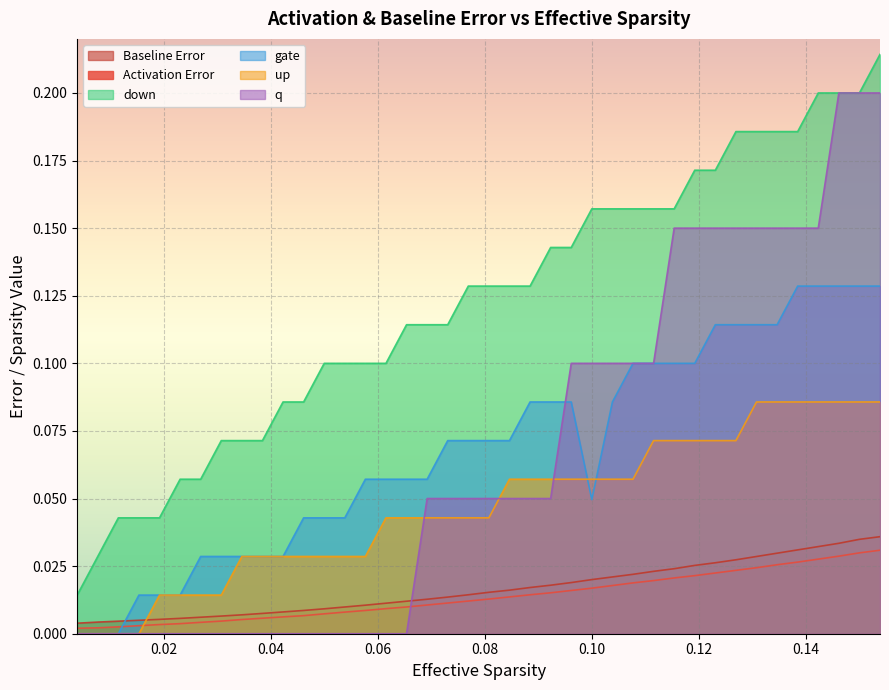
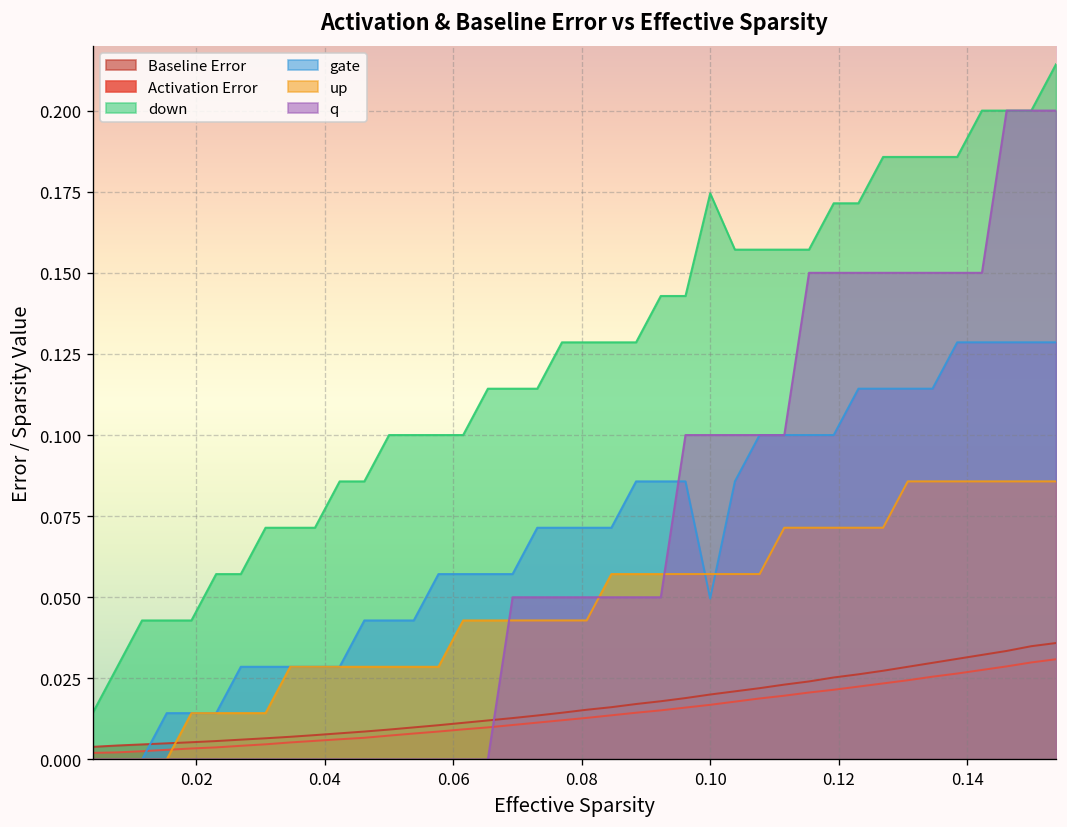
  {
    "down": {
-     "0.10": 0.157
+     "0.10": 0.174
    },
    "gate": {
      "0.10": 0.050
    },
    "up": {
      "0.10": 0.057
    },
    "q": {
      "0.10": 0.100
    }
  }
